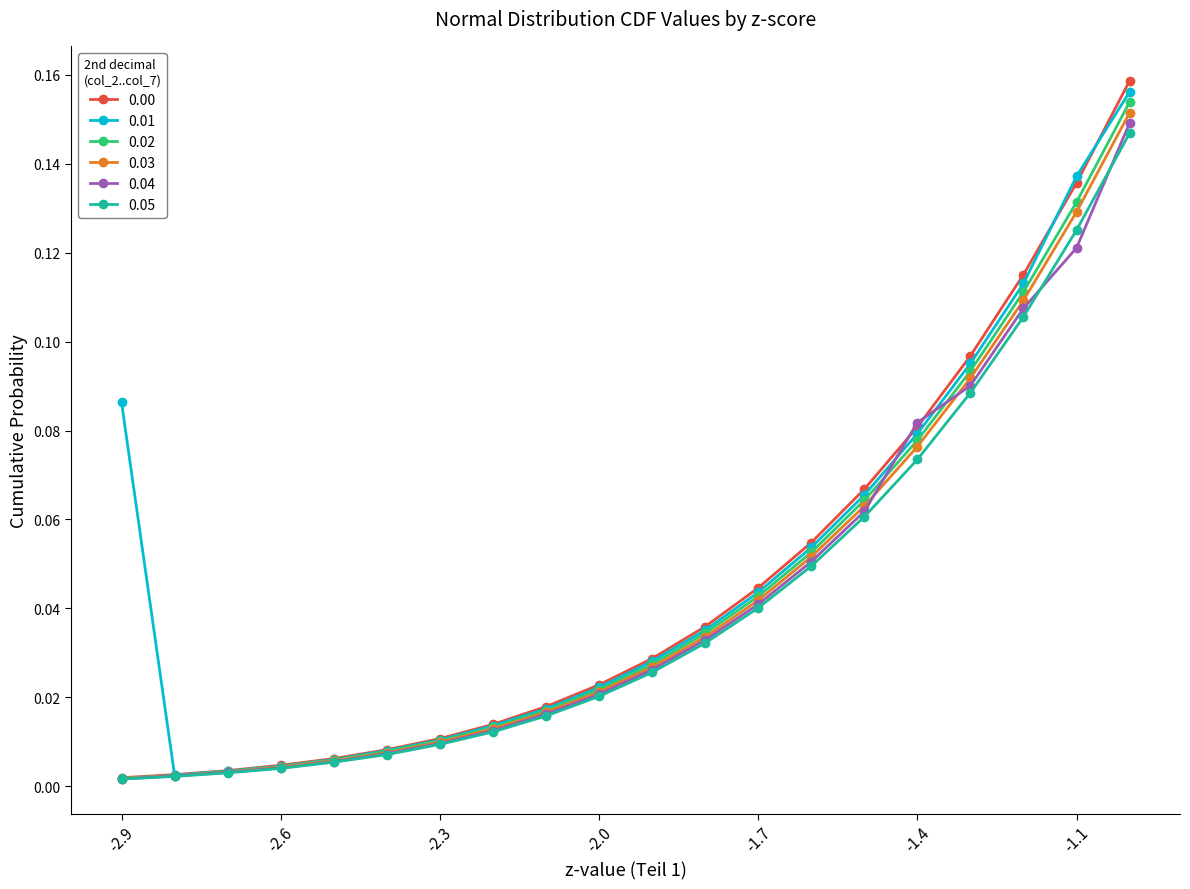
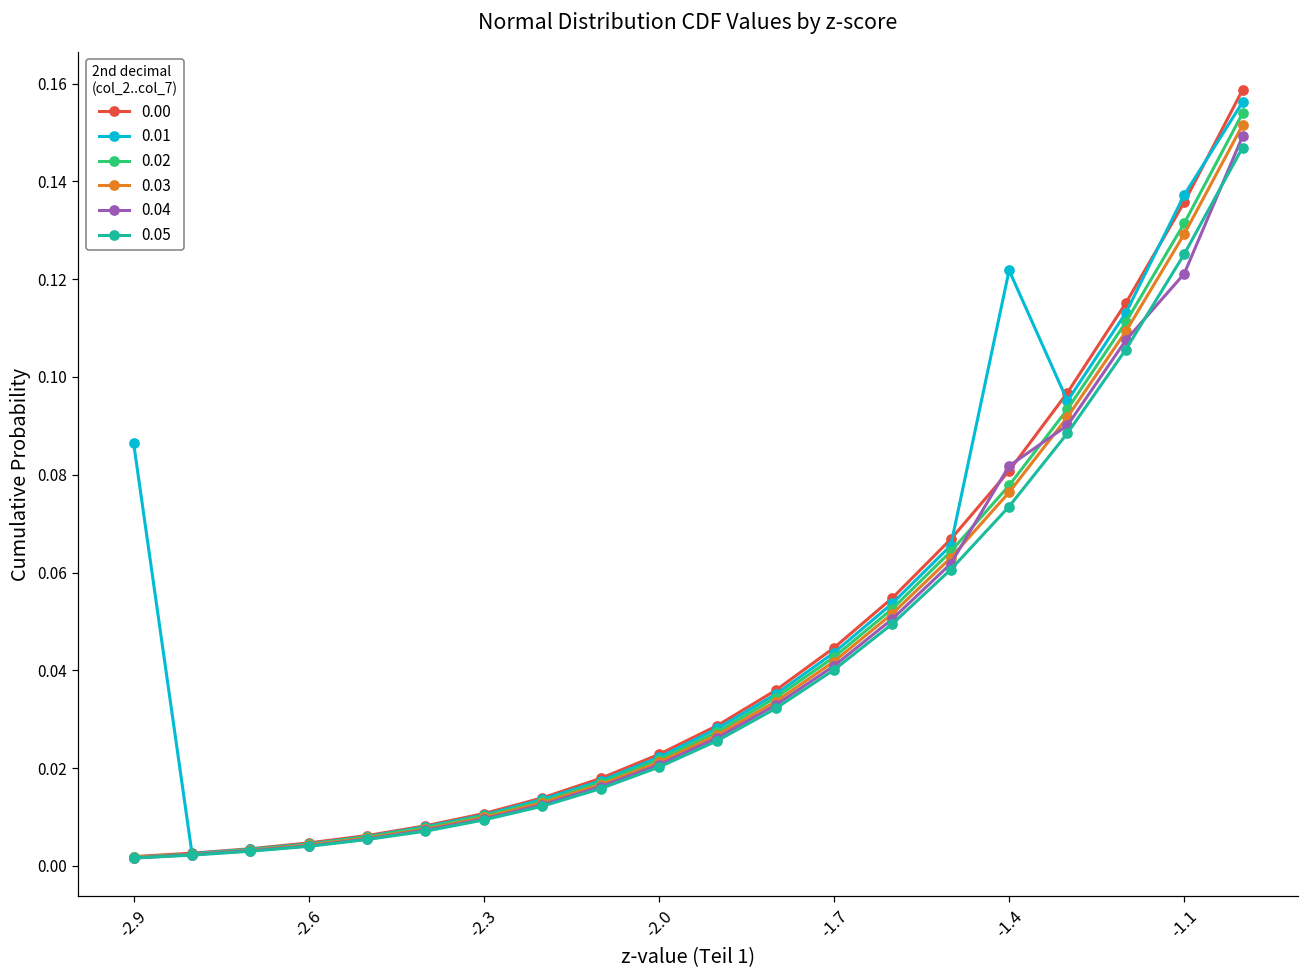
  {
    "0.01": {
      "-2.9": 0.086,
      "-1.7": 0.044,
-     "-1.4": 0.079,
+     "-1.4": 0.122,
      "-1.1": 0.137
    },
    "0.04": {
      "-1.7": 0.041,
      "-1.4": 0.082,
      "-1.1": 0.121
    }
  }
